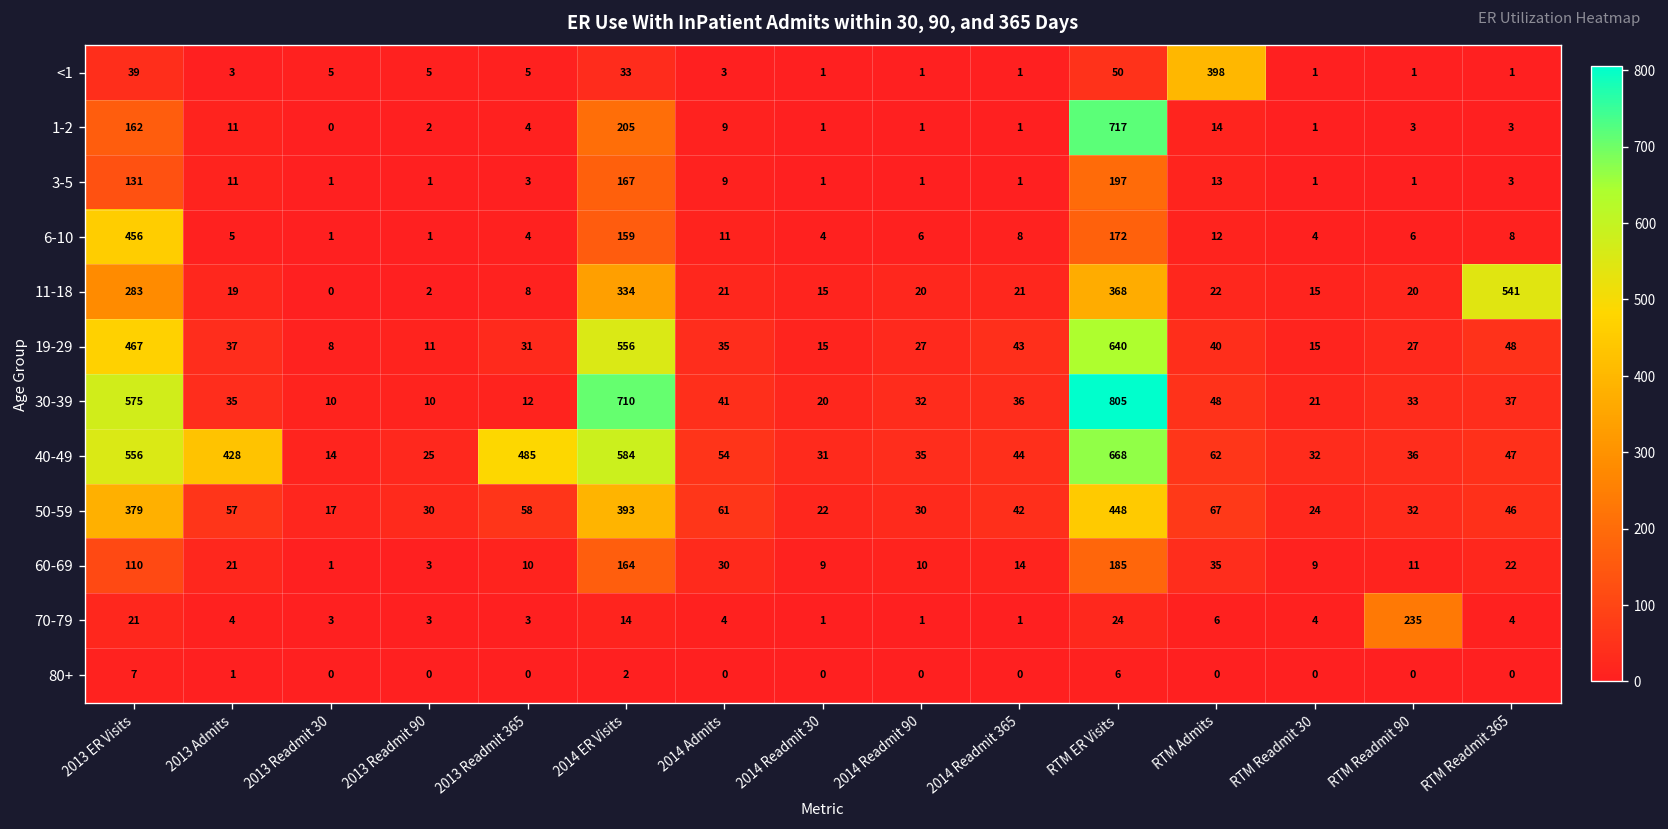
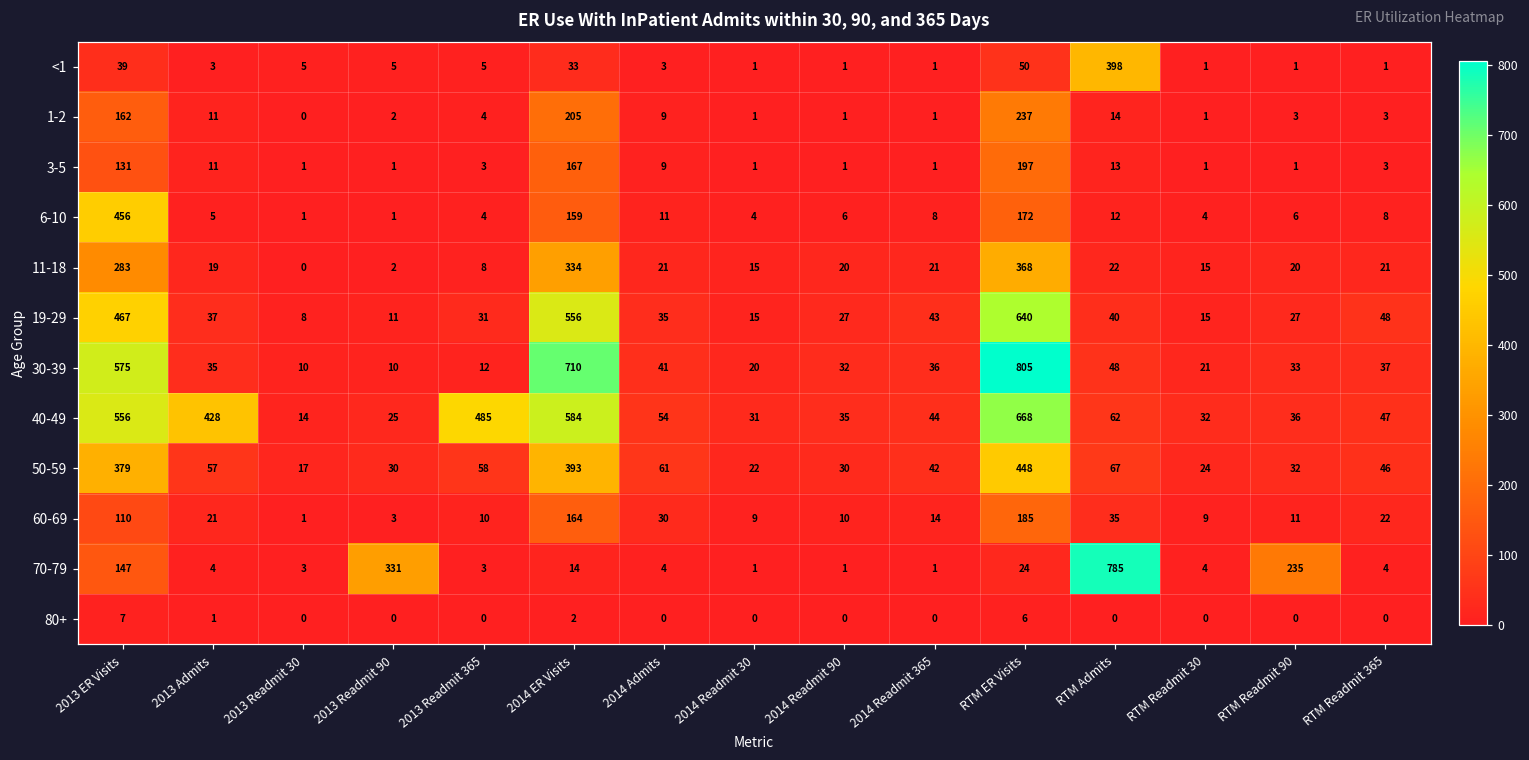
  {
    "<1": {
      "2013 ER Visits": 39,
      "2013 Admits": 3,
      "2013 Readmit 30": 5,
      "2013 Readmit 90": 5,
      "2013 Readmit 365": 5,
      "2014 ER Visits": 33,
      "2014 Admits": 3,
      "2014 Readmit 30": 1,
      "2014 Readmit 90": 1,
      "2014 Readmit 365": 1,
      "RTM ER Visits": 50,
      "RTM Admits": 398,
      "RTM Readmit 30": 1,
      "RTM Readmit 90": 1,
      "RTM Readmit 365": 1
    },
    "1-2": {
      "2013 ER Visits": 162,
      "2013 Admits": 11,
      "2013 Readmit 30": 0,
      "2013 Readmit 90": 2,
      "2013 Readmit 365": 4,
      "2014 ER Visits": 205,
      "2014 Admits": 9,
      "2014 Readmit 30": 1,
      "2014 Readmit 90": 1,
      "2014 Readmit 365": 1,
-     "RTM ER Visits": 717,
+     "RTM ER Visits": 237,
      "RTM Admits": 14,
      "RTM Readmit 30": 1,
      "RTM Readmit 90": 3,
      "RTM Readmit 365": 3
    },
    "3-5": {
      "2013 ER Visits": 131,
      "2013 Admits": 11,
      "2013 Readmit 30": 1,
      "2013 Readmit 90": 1,
      "2013 Readmit 365": 3,
      "2014 ER Visits": 167,
      "2014 Admits": 9,
      "2014 Readmit 30": 1,
      "2014 Readmit 90": 1,
      "2014 Readmit 365": 1,
      "RTM ER Visits": 197,
      "RTM Admits": 13,
      "RTM Readmit 30": 1,
      "RTM Readmit 90": 1,
      "RTM Readmit 365": 3
    },
    "6-10": {
      "2013 ER Visits": 456,
      "2013 Admits": 5,
      "2013 Readmit 30": 1,
      "2013 Readmit 90": 1,
      "2013 Readmit 365": 4,
      "2014 ER Visits": 159,
      "2014 Admits": 11,
      "2014 Readmit 30": 4,
      "2014 Readmit 90": 6,
      "2014 Readmit 365": 8,
      "RTM ER Visits": 172,
      "RTM Admits": 12,
      "RTM Readmit 30": 4,
      "RTM Readmit 90": 6,
      "RTM Readmit 365": 8
    },
    "11-18": {
      "2013 ER Visits": 283,
      "2013 Admits": 19,
      "2013 Readmit 30": 0,
      "2013 Readmit 90": 2,
      "2013 Readmit 365": 8,
      "2014 ER Visits": 334,
      "2014 Admits": 21,
      "2014 Readmit 30": 15,
      "2014 Readmit 90": 20,
      "2014 Readmit 365": 21,
      "RTM ER Visits": 368,
      "RTM Admits": 22,
      "RTM Readmit 30": 15,
      "RTM Readmit 90": 20,
-     "RTM Readmit 365": 541
+     "RTM Readmit 365": 21
    },
    "19-29": {
      "2013 ER Visits": 467,
      "2013 Admits": 37,
      "2013 Readmit 30": 8,
      "2013 Readmit 90": 11,
      "2013 Readmit 365": 31,
      "2014 ER Visits": 556,
      "2014 Admits": 35,
      "2014 Readmit 30": 15,
      "2014 Readmit 90": 27,
      "2014 Readmit 365": 43,
      "RTM ER Visits": 640,
      "RTM Admits": 40,
      "RTM Readmit 30": 15,
      "RTM Readmit 90": 27,
      "RTM Readmit 365": 48
    },
    "30-39": {
      "2013 ER Visits": 575,
      "2013 Admits": 35,
      "2013 Readmit 30": 10,
      "2013 Readmit 90": 10,
      "2013 Readmit 365": 12,
      "2014 ER Visits": 710,
      "2014 Admits": 41,
      "2014 Readmit 30": 20,
      "2014 Readmit 90": 32,
      "2014 Readmit 365": 36,
      "RTM ER Visits": 805,
      "RTM Admits": 48,
      "RTM Readmit 30": 21,
      "RTM Readmit 90": 33,
      "RTM Readmit 365": 37
    },
    "40-49": {
      "2013 ER Visits": 556,
      "2013 Admits": 428,
      "2013 Readmit 30": 14,
      "2013 Readmit 90": 25,
      "2013 Readmit 365": 485,
      "2014 ER Visits": 584,
      "2014 Admits": 54,
      "2014 Readmit 30": 31,
      "2014 Readmit 90": 35,
      "2014 Readmit 365": 44,
      "RTM ER Visits": 668,
      "RTM Admits": 62,
      "RTM Readmit 30": 32,
      "RTM Readmit 90": 36,
      "RTM Readmit 365": 47
    },
    "50-59": {
      "2013 ER Visits": 379,
      "2013 Admits": 57,
      "2013 Readmit 30": 17,
      "2013 Readmit 90": 30,
      "2013 Readmit 365": 58,
      "2014 ER Visits": 393,
      "2014 Admits": 61,
      "2014 Readmit 30": 22,
      "2014 Readmit 90": 30,
      "2014 Readmit 365": 42,
      "RTM ER Visits": 448,
      "RTM Admits": 67,
      "RTM Readmit 30": 24,
      "RTM Readmit 90": 32,
      "RTM Readmit 365": 46
    },
    "60-69": {
      "2013 ER Visits": 110,
      "2013 Admits": 21,
      "2013 Readmit 30": 1,
      "2013 Readmit 90": 3,
      "2013 Readmit 365": 10,
      "2014 ER Visits": 164,
      "2014 Admits": 30,
      "2014 Readmit 30": 9,
      "2014 Readmit 90": 10,
      "2014 Readmit 365": 14,
      "RTM ER Visits": 185,
      "RTM Admits": 35,
      "RTM Readmit 30": 9,
      "RTM Readmit 90": 11,
      "RTM Readmit 365": 22
    },
    "70-79": {
-     "2013 ER Visits": 21,
+     "2013 ER Visits": 147,
      "2013 Admits": 4,
      "2013 Readmit 30": 3,
-     "2013 Readmit 90": 3,
+     "2013 Readmit 90": 331,
      "2013 Readmit 365": 3,
      "2014 ER Visits": 14,
      "2014 Admits": 4,
      "2014 Readmit 30": 1,
      "2014 Readmit 90": 1,
      "2014 Readmit 365": 1,
      "RTM ER Visits": 24,
-     "RTM Admits": 6,
+     "RTM Admits": 785,
      "RTM Readmit 30": 4,
      "RTM Readmit 90": 235,
      "RTM Readmit 365": 4
    },
    "80+": {
      "2013 ER Visits": 7,
      "2013 Admits": 1,
      "2013 Readmit 30": 0,
      "2013 Readmit 90": 0,
      "2013 Readmit 365": 0,
      "2014 ER Visits": 2,
      "2014 Admits": 0,
      "2014 Readmit 30": 0,
      "2014 Readmit 90": 0,
      "2014 Readmit 365": 0,
      "RTM ER Visits": 6,
      "RTM Admits": 0,
      "RTM Readmit 30": 0,
      "RTM Readmit 90": 0,
      "RTM Readmit 365": 0
    }
  }
